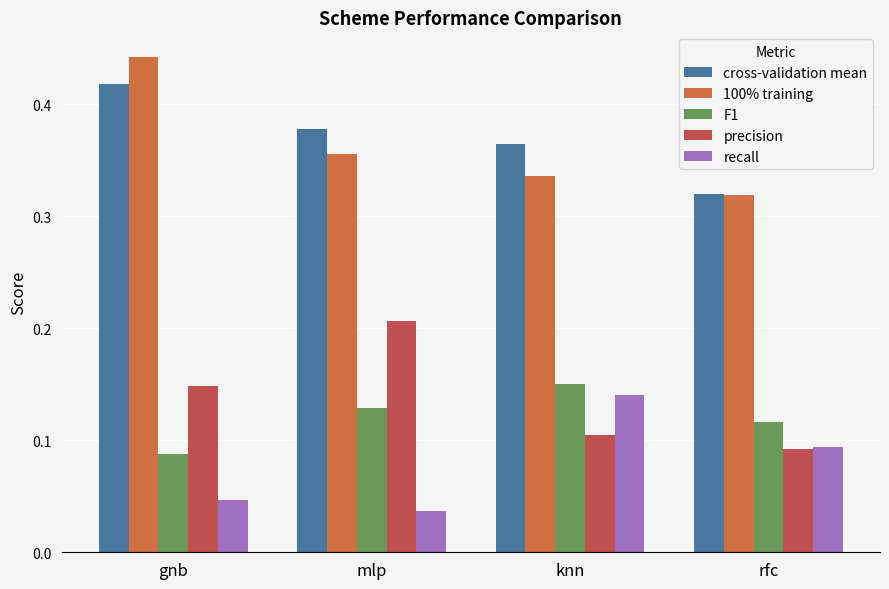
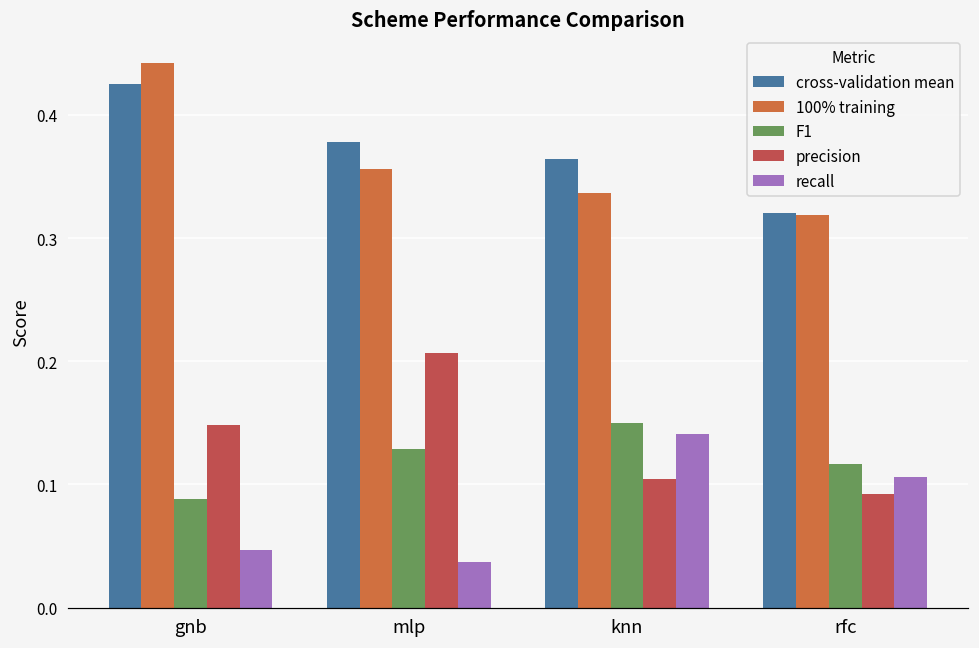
  {
    "cross-validation mean": {
-     "gnb": 0.418,
+     "gnb": 0.425,
      "mlp": 0.378,
      "knn": 0.364,
      "rfc": 0.320
    },
    "F1": {
      "gnb": 0.088,
      "mlp": 0.129,
      "knn": 0.150,
      "rfc": 0.116
    },
    "recall": {
      "gnb": 0.046,
      "mlp": 0.037,
      "knn": 0.141,
-     "rfc": 0.094
+     "rfc": 0.106
    }
  }
